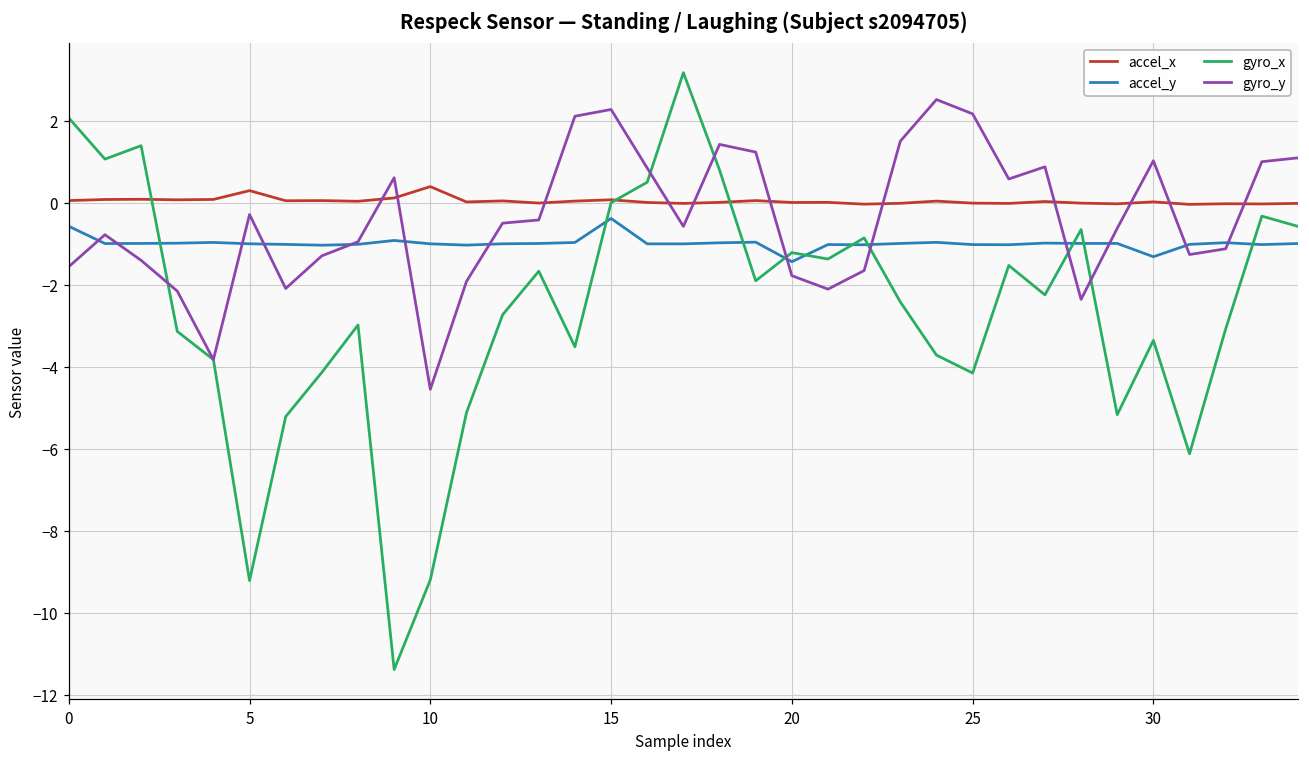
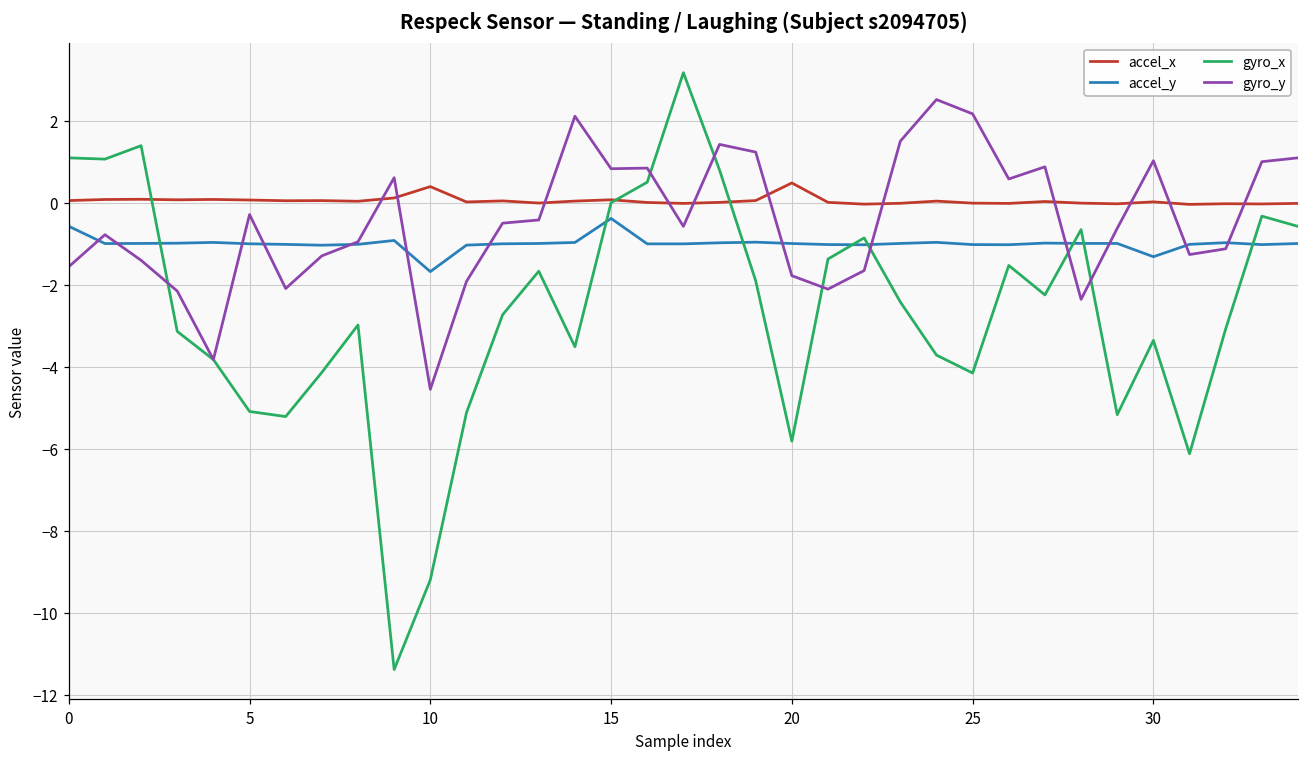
  {
    "accel_x": {
      "0": 0.1,
-     "5": 0.3,
+     "5": 0.1,
      "10": 0.4,
      "15": 0.1,
-     "20": 0.0,
+     "20": 0.5,
      "25": 0.0,
      "30": 0.0
    },
    "accel_y": {
      "0": -0.6,
      "5": -1.0,
-     "10": -1.0,
+     "10": -1.7,
      "15": -0.4,
-     "20": -1.4,
+     "20": -1.0,
      "25": -1.0,
      "30": -1.3
    },
    "gyro_x": {
-     "0": 2.1,
-     "5": -9.2,
+     "0": 1.1,
+     "5": -5.1,
      "10": -9.2,
      "15": 0.0,
-     "20": -1.2,
+     "20": -5.8,
      "25": -4.2,
      "30": -3.4
    },
    "gyro_y": {
      "0": -1.6,
      "5": -0.3,
      "10": -4.6,
-     "15": 2.3,
+     "15": 0.8,
      "20": -1.8,
      "25": 2.2,
      "30": 1.0
    }
  }
